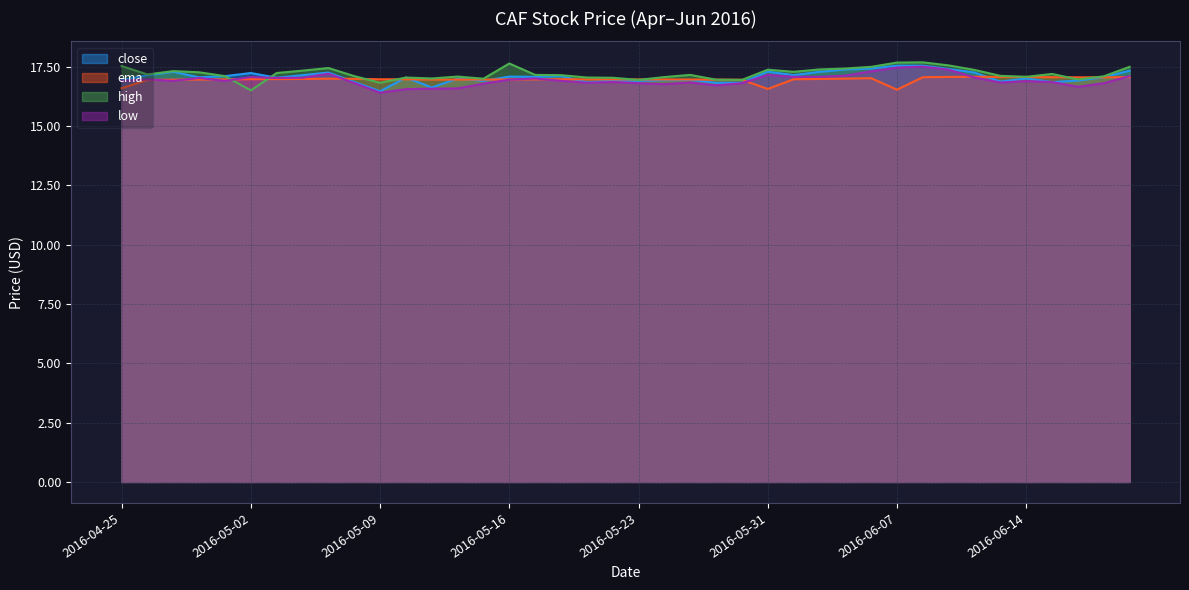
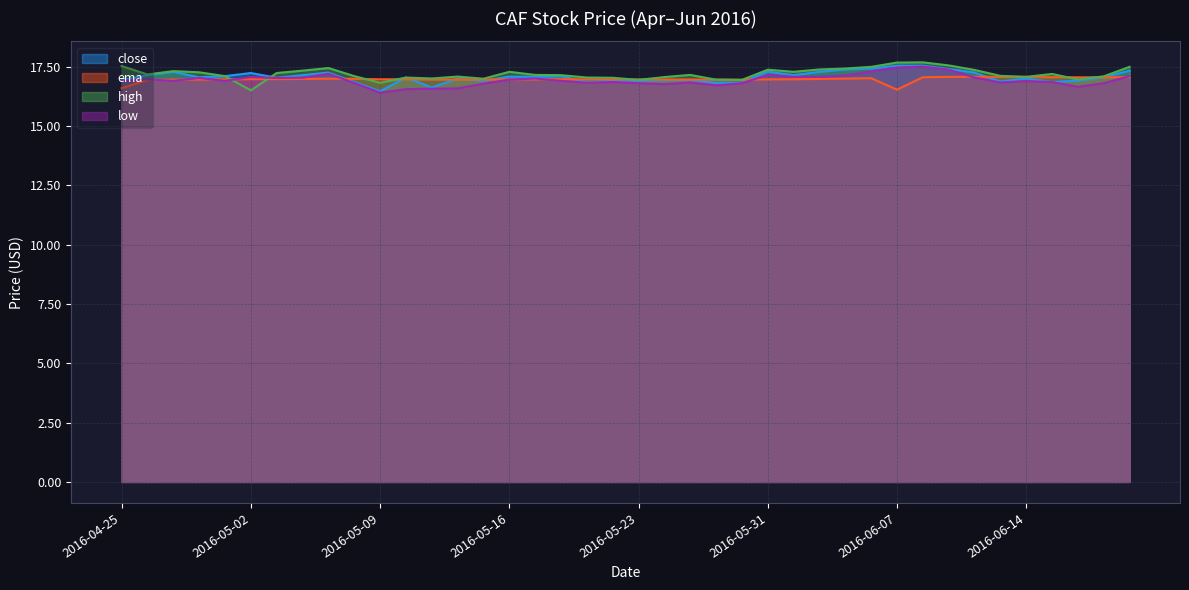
  {
    "close": {
      "2016-05-02": 17.2,
      "2016-05-16": 17.1
    },
    "ema": {
      "2016-05-09": 17.0,
-     "2016-05-31": 16.6,
+     "2016-05-31": 17.0,
      "2016-06-07": 16.5
    },
    "high": {
      "2016-05-02": 16.5,
      "2016-05-09": 16.8,
-     "2016-05-16": 17.6,
+     "2016-05-16": 17.3,
      "2016-06-07": 17.7
    },
    "low": {
      "2016-05-31": 17.2,
      "2016-06-14": 16.9
    }
  }
